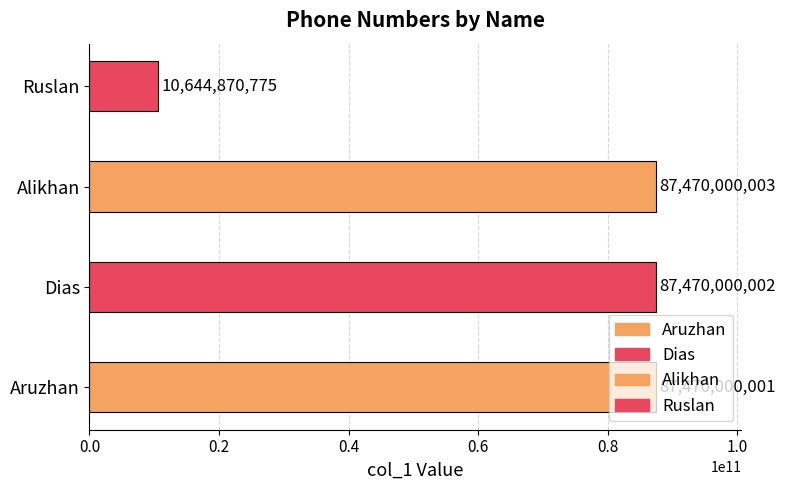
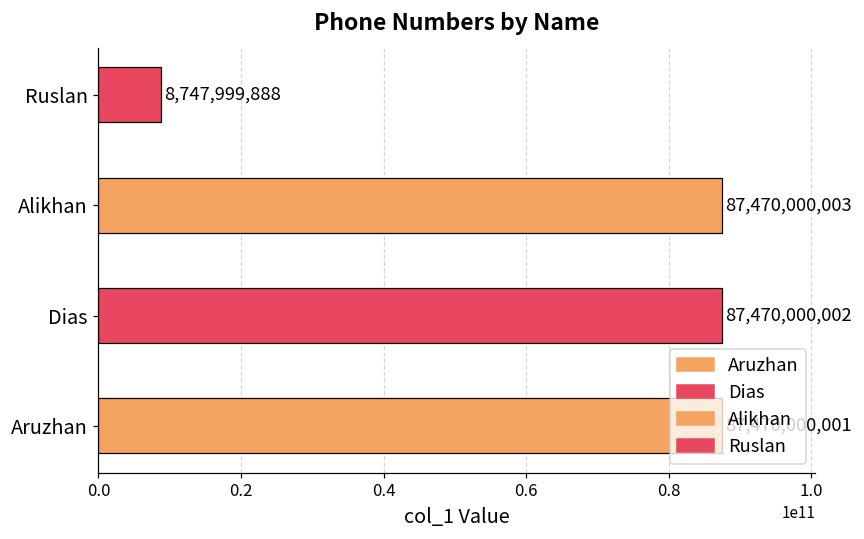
  {
-   "Ruslan": "10,644,870,775",
+   "Ruslan": "8,747,999,888",
    "Alikhan": "87,470,000,003",
    "Dias": "87,470,000,002"
  }
